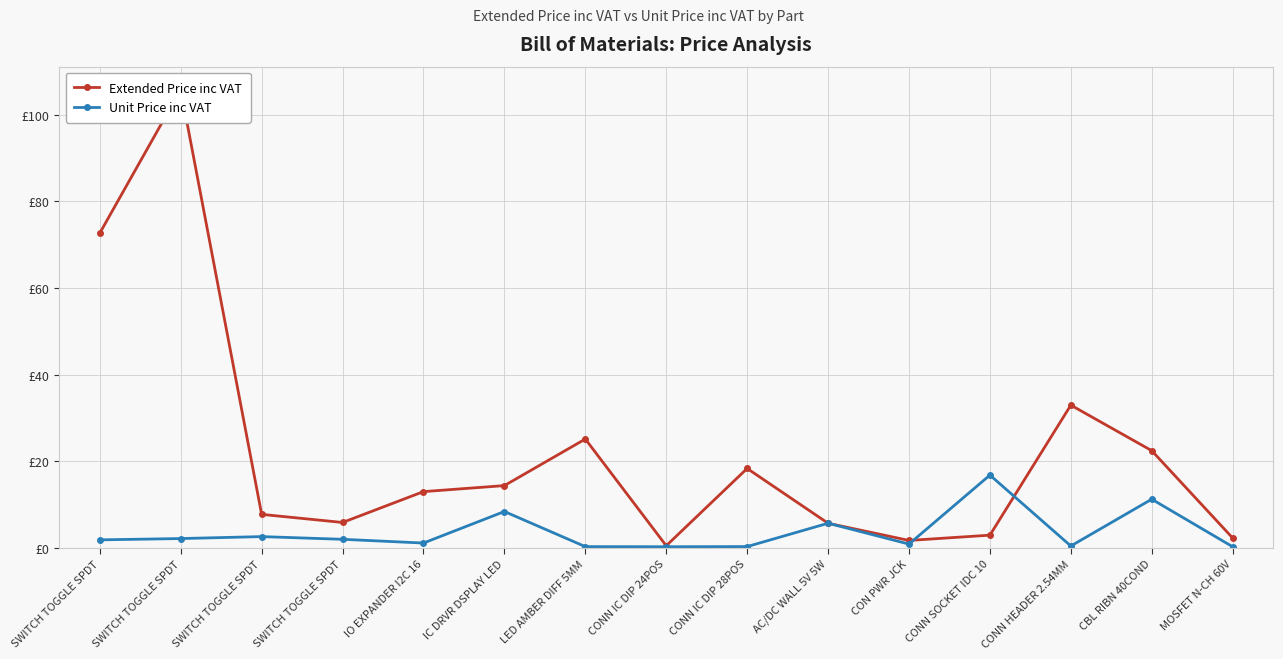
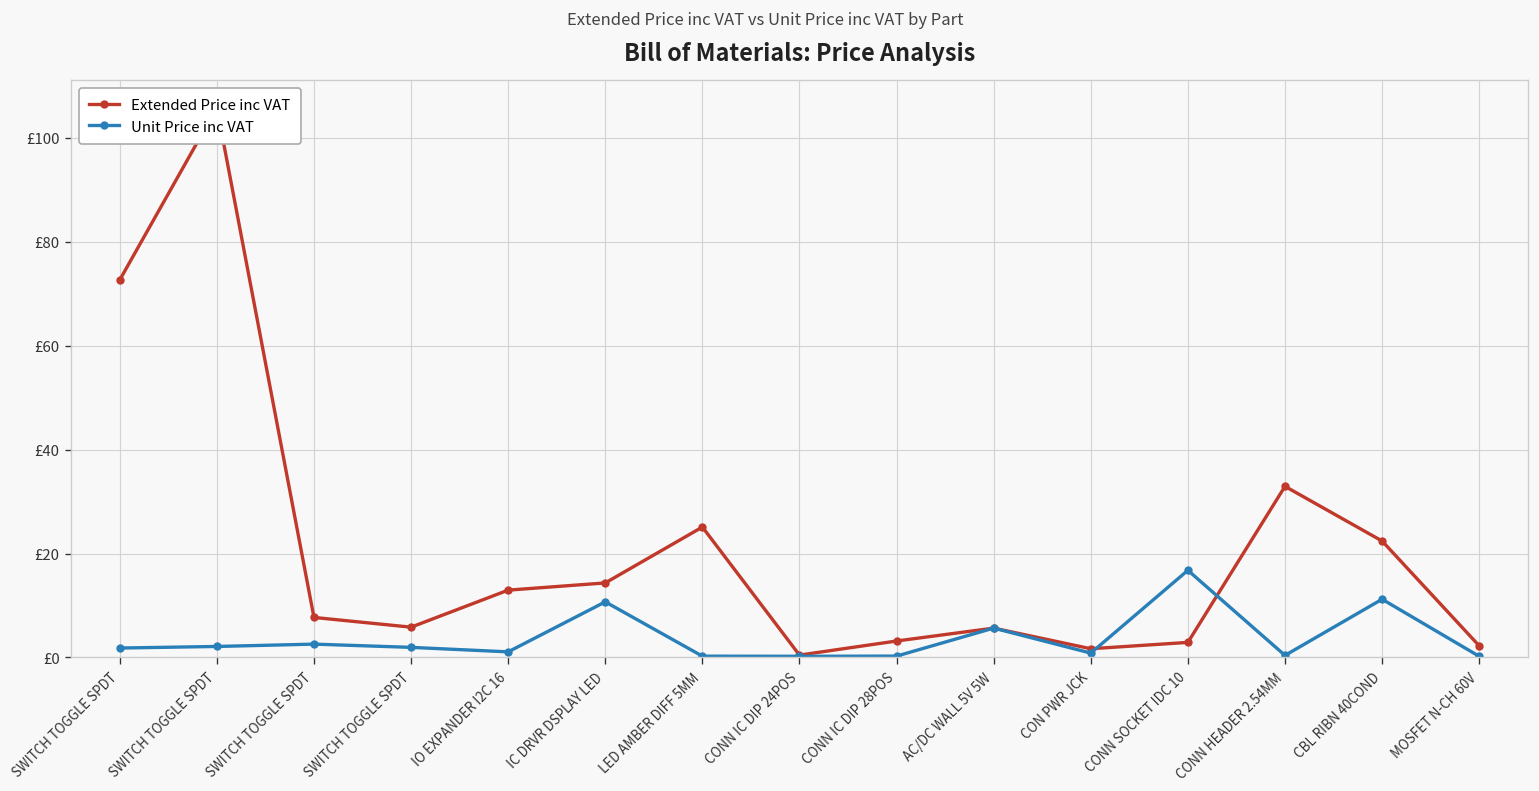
  {
    "Extended Price inc VAT": {
      "IO EXPANDER I2C 16": "£13",
      "IC DRVR DSPLAY LED": "£14",
      "LED AMBER DIFF 5MM": "£25",
-     "CONN IC DIP 28POS": "£18",
+     "CONN IC DIP 28POS": "£3",
      "CON PWR JCK": "£2",
      "CONN SOCKET IDC 10": "£3",
      "CONN HEADER 2.54MM": "£33",
      "CBL RIBN 40COND": "£22",
      "MOSFET N-CH 60V": "£2"
    },
    "Unit Price inc VAT": {
      "IO EXPANDER I2C 16": "£1",
-     "IC DRVR DSPLAY LED": "£8",
+     "IC DRVR DSPLAY LED": "£11",
      "LED AMBER DIFF 5MM": "£0",
      "CONN IC DIP 28POS": "£0",
      "CON PWR JCK": "£1",
      "CONN SOCKET IDC 10": "£17",
      "CONN HEADER 2.54MM": "£0",
      "CBL RIBN 40COND": "£11",
      "MOSFET N-CH 60V": "£0"
    }
  }
